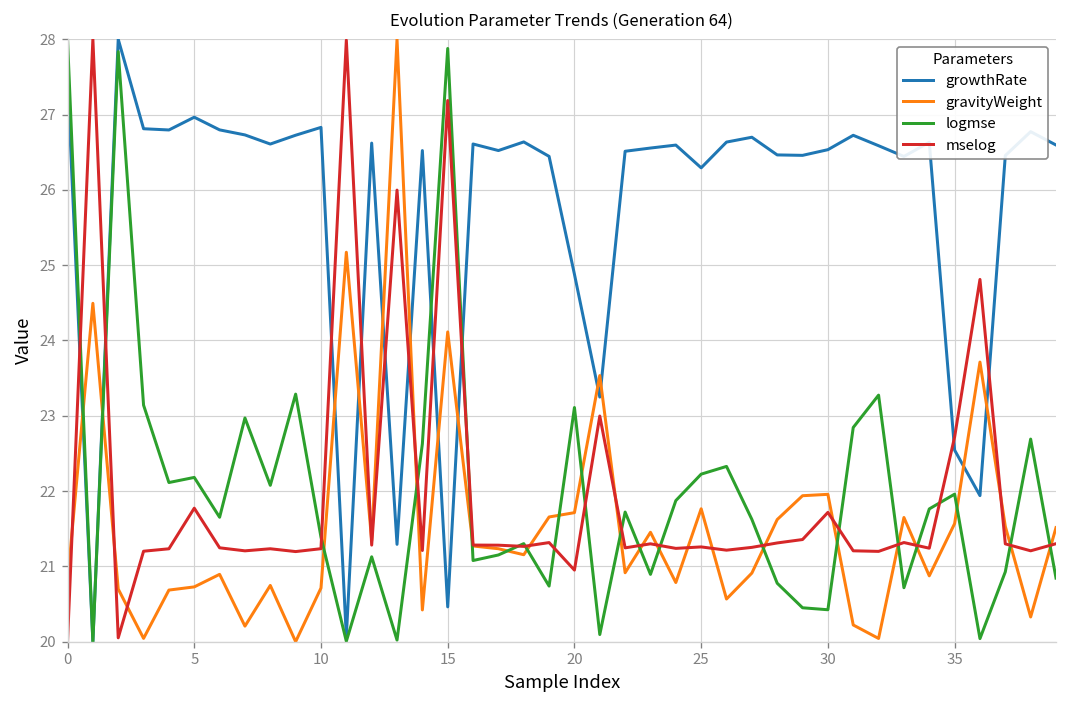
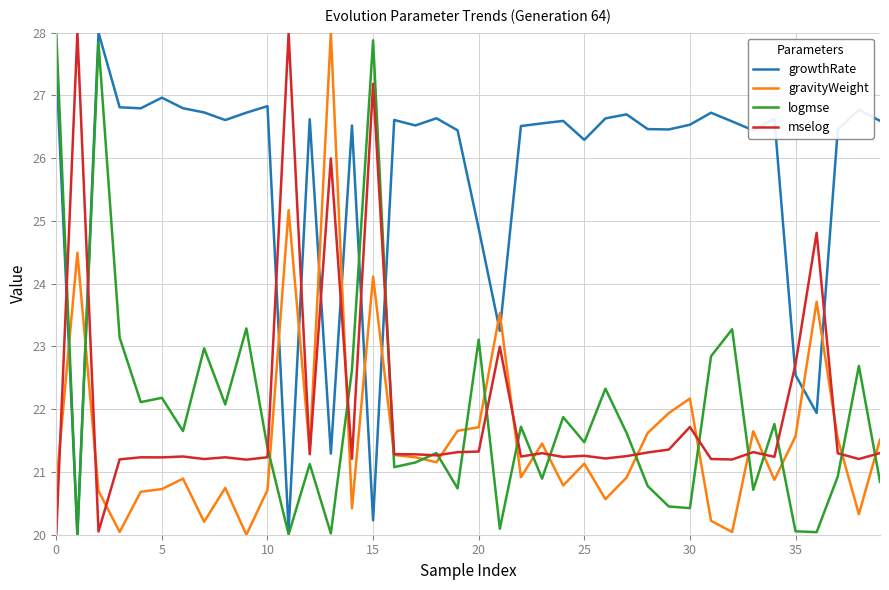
  {
    "growthRate": {
      "0": 27.5,
      "5": 27.0,
      "10": 26.8,
-     "15": 20.5,
+     "15": 20.2,
      "20": 24.9,
      "25": 26.3,
      "30": 26.5,
      "35": 22.5
    },
    "gravityWeight": {
      "0": 20.8,
      "5": 20.7,
      "10": 20.7,
      "15": 24.1,
      "20": 21.7,
-     "25": 21.8,
-     "30": 22.0,
+     "25": 21.1,
+     "30": 22.2,
      "35": 21.6
    },
    "logmse": {
      "0": 28.0,
      "5": 22.2,
      "10": 21.4,
      "15": 27.9,
      "20": 23.1,
-     "25": 22.2,
+     "25": 21.5,
      "30": 20.4,
-     "35": 22.0
+     "35": 20.1
    },
    "mselog": {
      "0": 20.0,
-     "5": 21.8,
+     "5": 21.2,
      "10": 21.2,
      "15": 27.2,
-     "20": 21.0,
+     "20": 21.3,
      "25": 21.3,
      "30": 21.7,
      "35": 22.7
    }
  }
